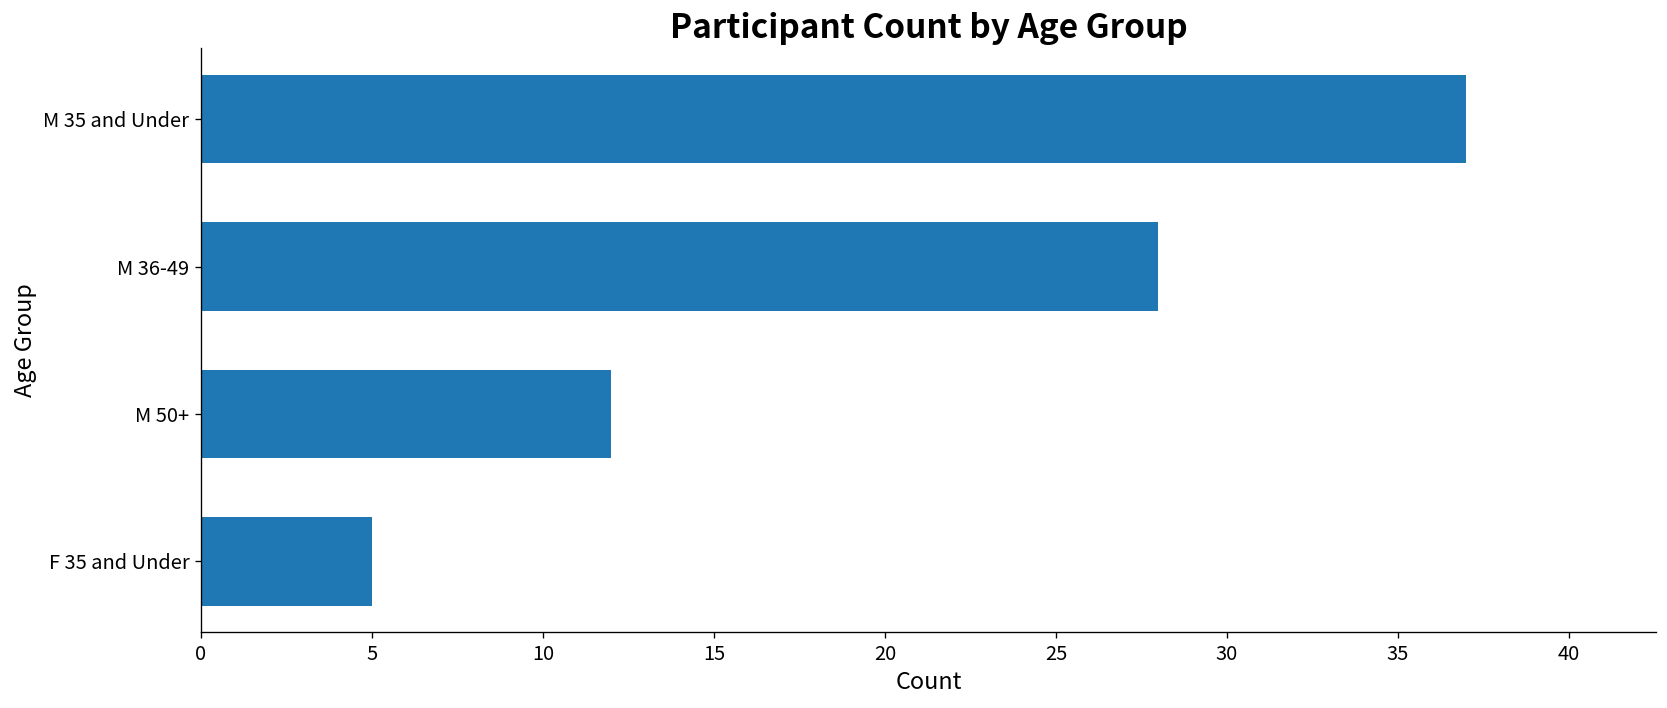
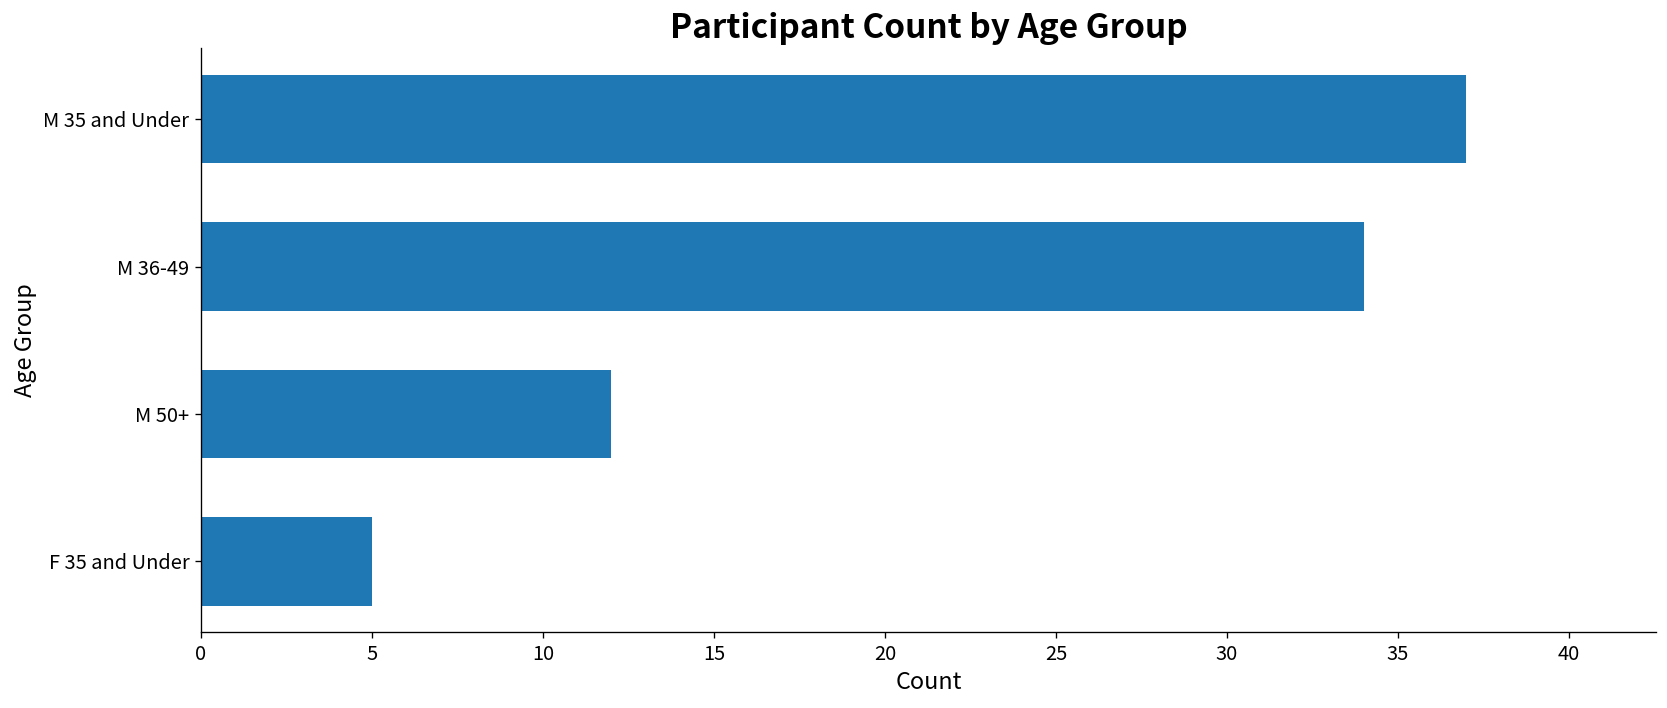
  {
    "M 35 and Under": 37,
-   "M 36-49": 28,
+   "M 36-49": 34,
    "M 50+": 12,
    "F 35 and Under": 5
  }
